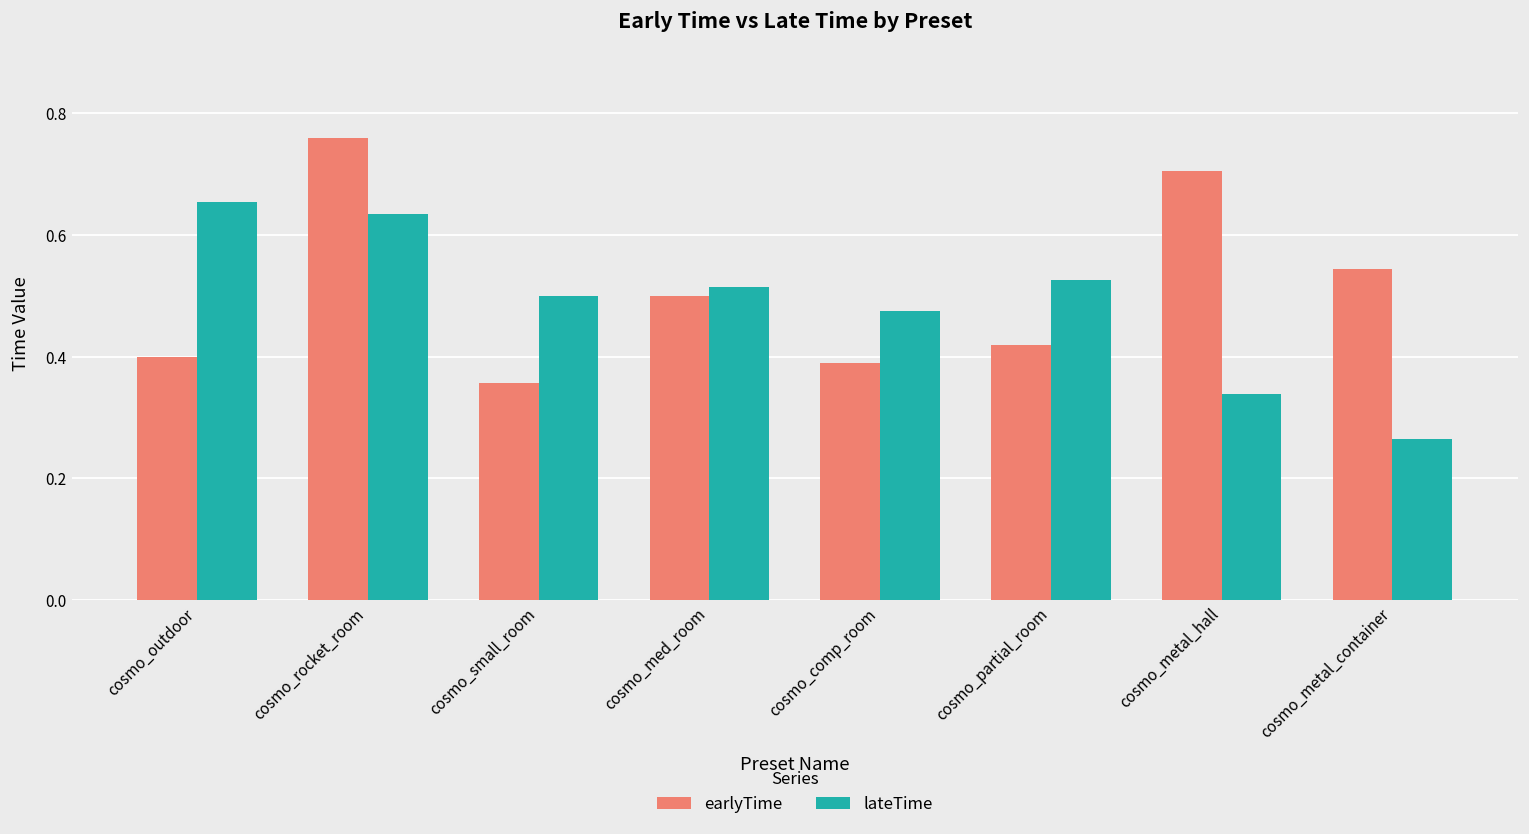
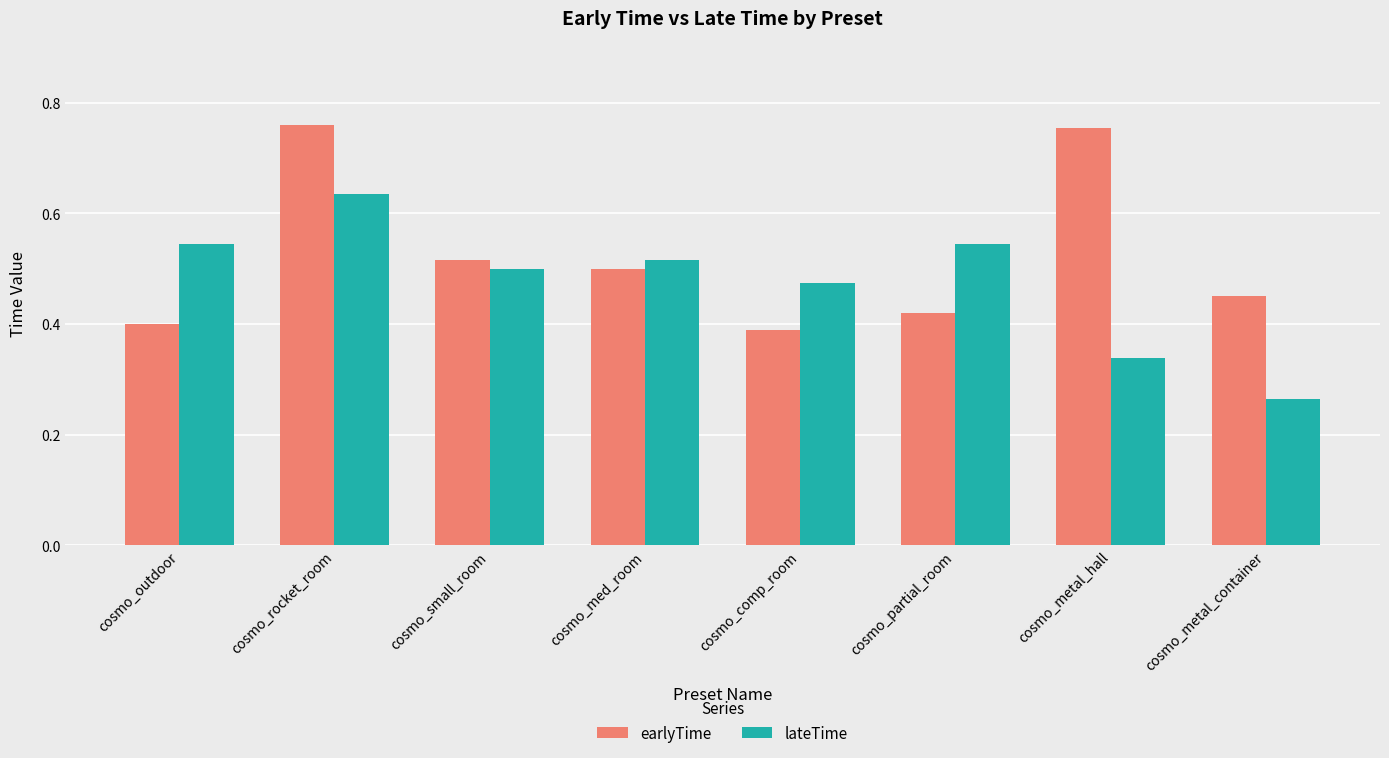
  {
    "earlyTime": {
      "cosmo_outdoor": 0.40,
      "cosmo_rocket_room": 0.76,
-     "cosmo_small_room": 0.36,
+     "cosmo_small_room": 0.52,
      "cosmo_med_room": 0.50,
      "cosmo_comp_room": 0.39,
      "cosmo_partial_room": 0.42,
-     "cosmo_metal_hall": 0.70,
-     "cosmo_metal_container": 0.54
+     "cosmo_metal_hall": 0.75,
+     "cosmo_metal_container": 0.45
    },
    "lateTime": {
-     "cosmo_outdoor": 0.66,
+     "cosmo_outdoor": 0.55,
      "cosmo_rocket_room": 0.64,
      "cosmo_small_room": 0.50,
      "cosmo_med_room": 0.52,
      "cosmo_comp_room": 0.48,
-     "cosmo_partial_room": 0.53,
+     "cosmo_partial_room": 0.55,
      "cosmo_metal_hall": 0.34,
      "cosmo_metal_container": 0.27
    }
  }
